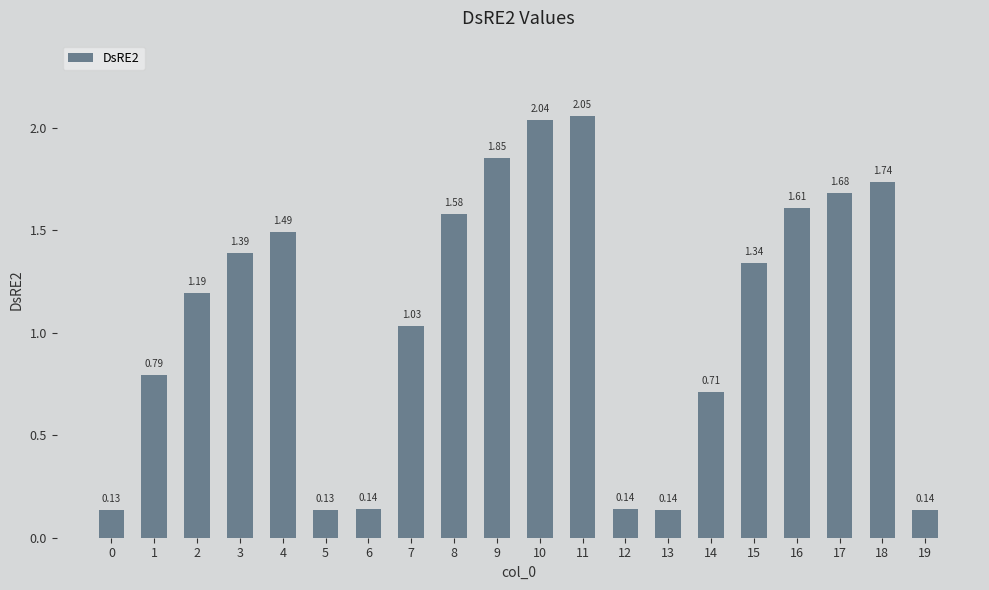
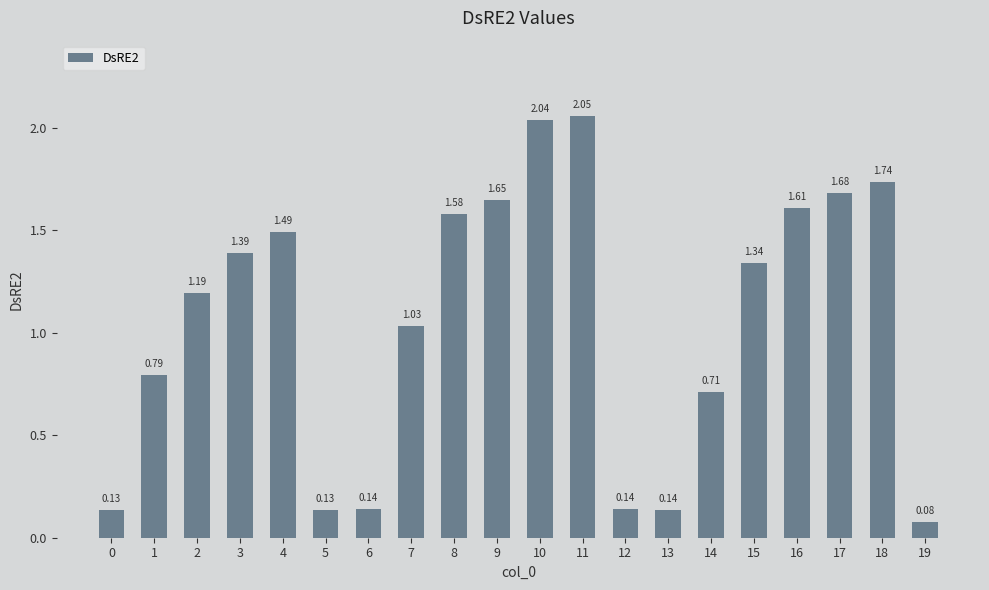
  {
    "0": 0.13,
    "1": 0.79,
    "2": 1.19,
    "3": 1.39,
    "4": 1.49,
    "5": 0.13,
    "6": 0.14,
    "7": 1.03,
    "8": 1.58,
-   "9": 1.85,
+   "9": 1.65,
    "10": 2.04,
    "11": 2.05,
    "12": 0.14,
    "13": 0.14,
    "14": 0.71,
    "15": 1.34,
    "16": 1.61,
    "17": 1.68,
    "18": 1.74,
-   "19": 0.14
+   "19": 0.08
  }
